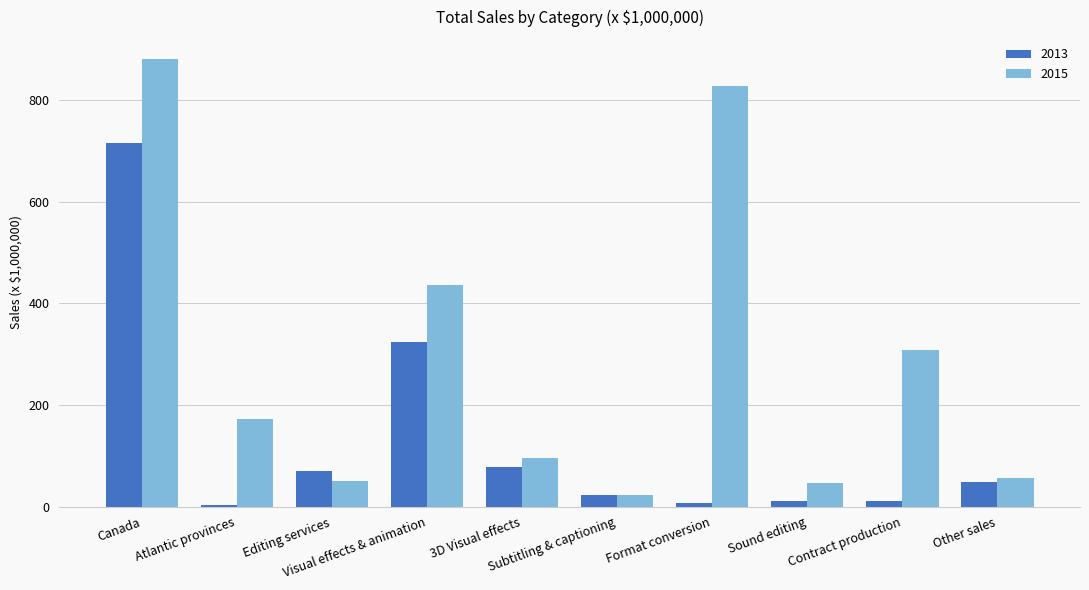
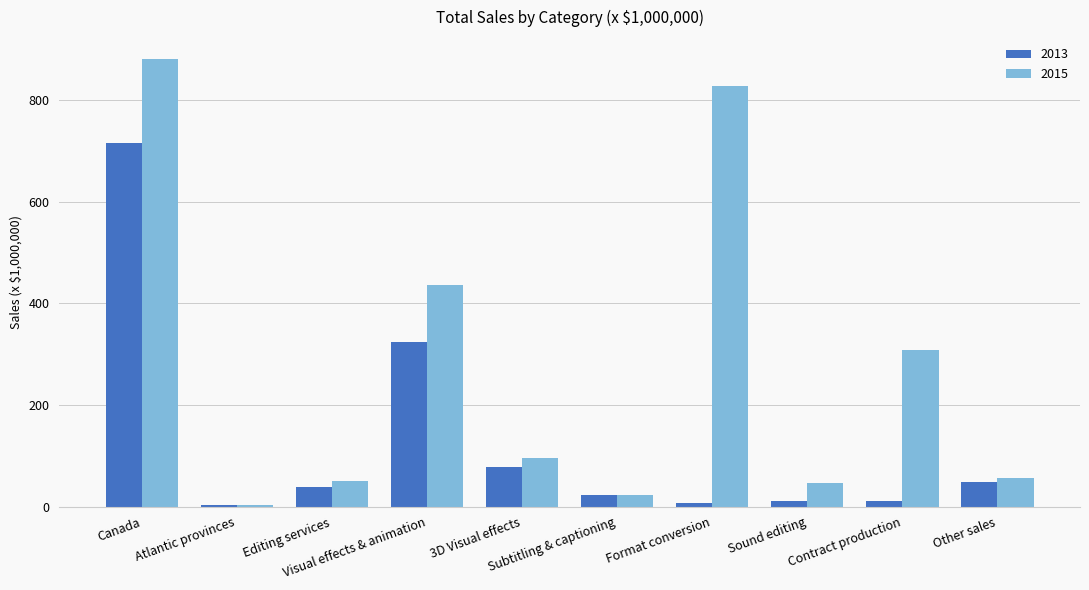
  {
    "2013": {
      "Canada": 720,
-     "Editing services": 70,
+     "Editing services": 40,
      "Visual effects & animation": 320,
      "3D Visual effects": 80,
      "Subtitling & captioning": 20,
      "Format conversion": 10,
      "Sound editing": 10,
      "Contract production": 10,
      "Other sales": 50
    },
    "2015": {
      "Canada": 880,
-     "Atlantic provinces": 170,
+     "Atlantic provinces": 0,
      "Editing services": 50,
      "Visual effects & animation": 440,
      "3D Visual effects": 100,
      "Subtitling & captioning": 20,
      "Format conversion": 830,
      "Sound editing": 50,
      "Contract production": 310,
      "Other sales": 60
    }
  }
